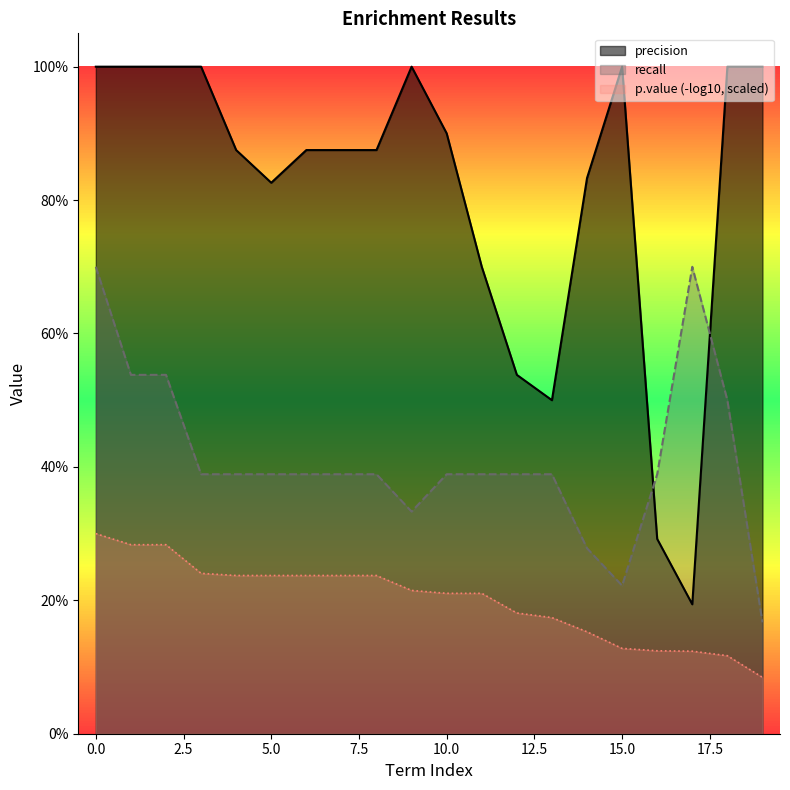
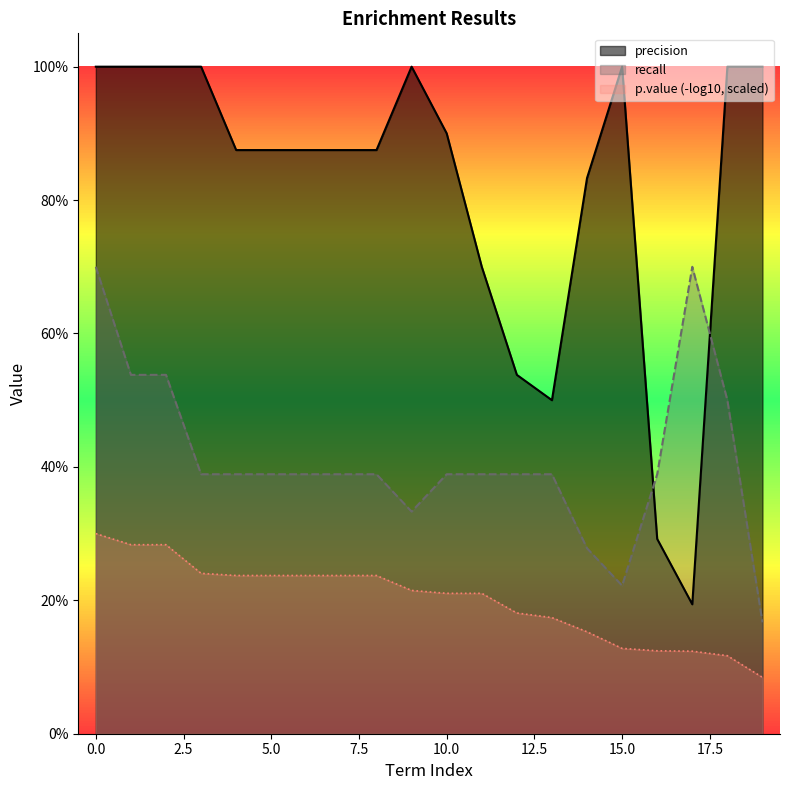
  {
    "precision": {
      "0.0": "100%",
-     "5.0": "83%",
+     "5.0": "88%",
      "10.0": "90%"
    }
  }
